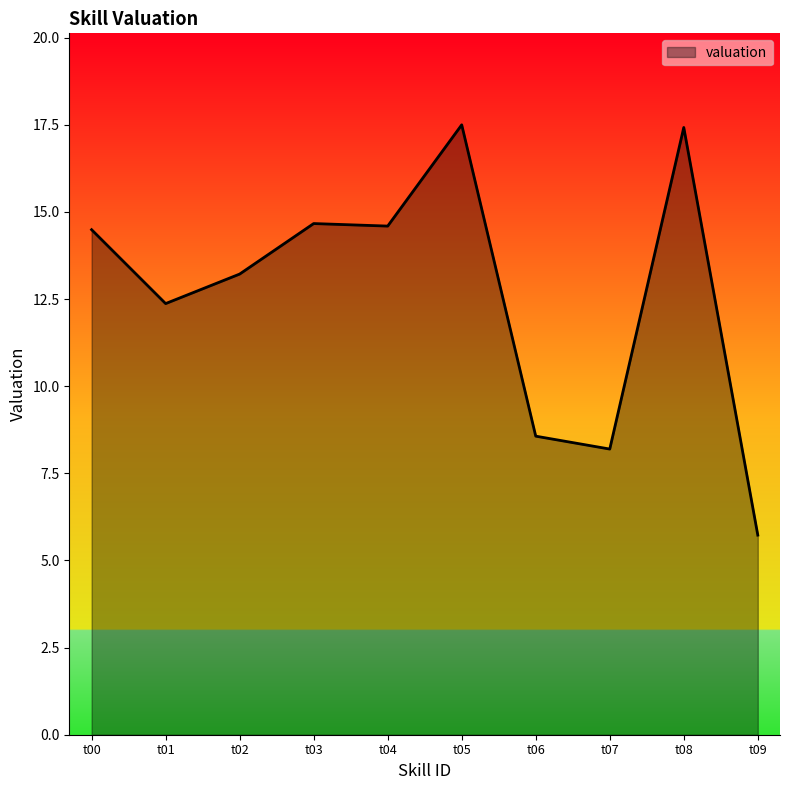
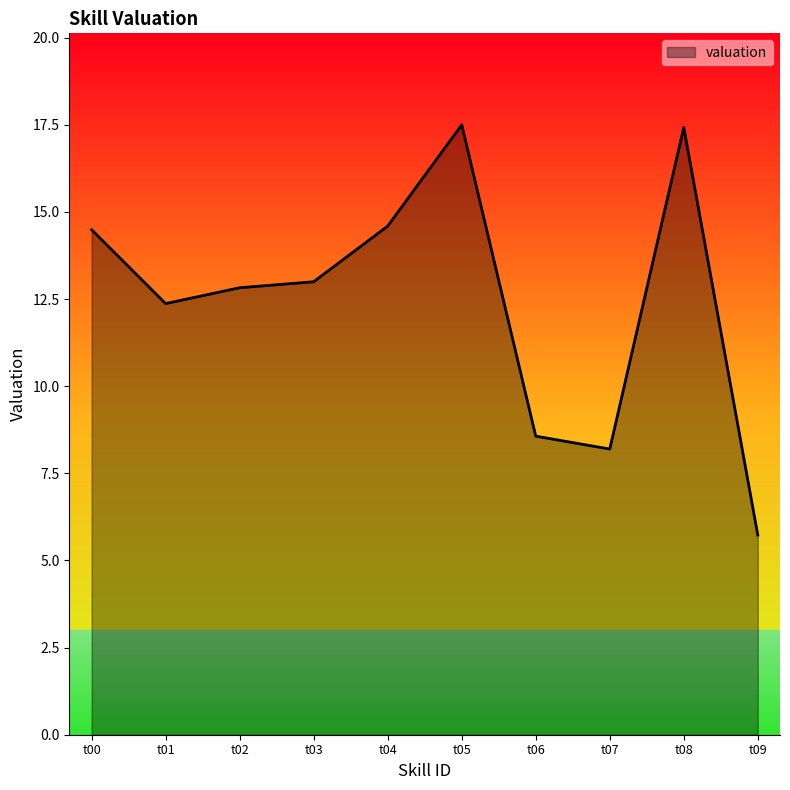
  {
    "t00": 14.5,
    "t01": 12.4,
-   "t02": 13.2,
-   "t03": 14.7,
+   "t02": 12.8,
+   "t03": 13.0,
    "t04": 14.6,
    "t05": 17.5,
    "t06": 8.6,
    "t07": 8.2,
    "t08": 17.4,
    "t09": 5.7
  }
